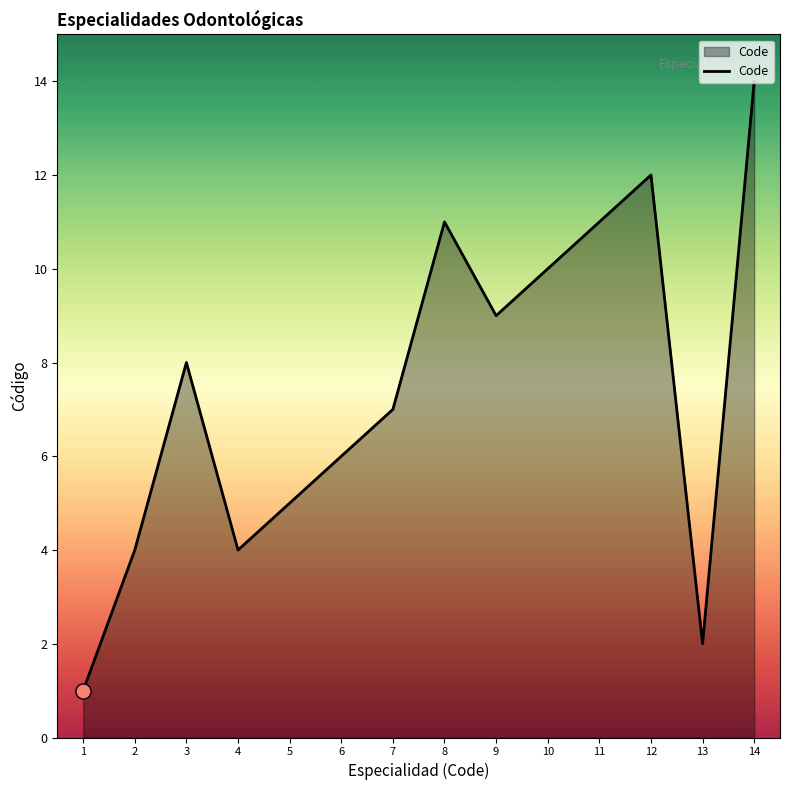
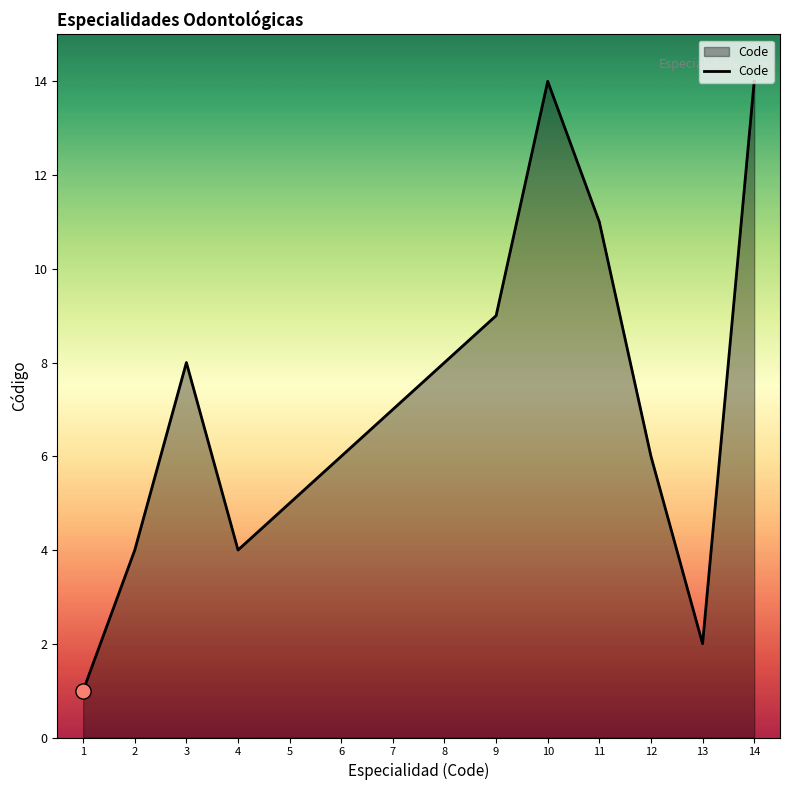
  {
    "Code": {
      "2": 4,
      "3": 8,
      "4": 4,
      "5": 5,
      "6": 6,
      "7": 7,
-     "8": 11,
+     "8": 8,
      "9": 9,
-     "10": 10,
+     "10": 14,
      "11": 11,
-     "12": 12,
+     "12": 6,
      "13": 2
    }
  }
